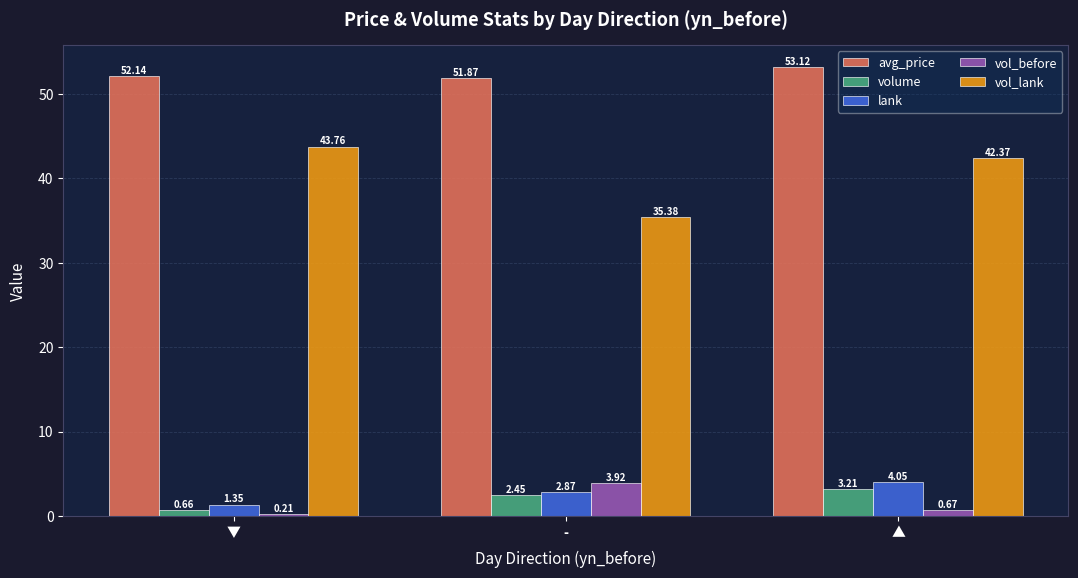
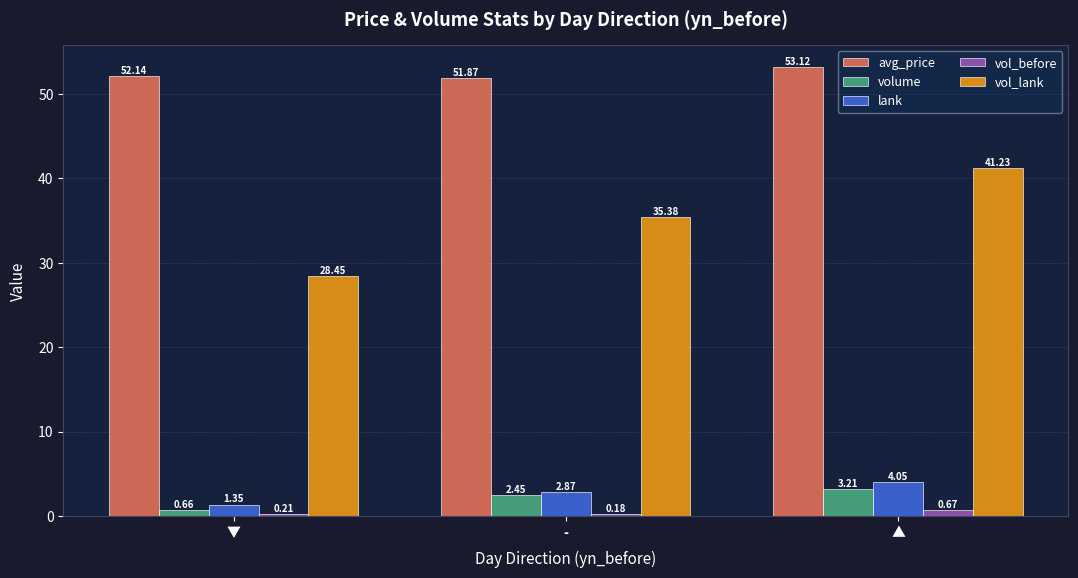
  {
    "avg_price": {
      "▼": 52.14,
      "-": 51.87,
      "▲": 53.12
    },
    "volume": {
      "▼": 0.66,
      "-": 2.45,
      "▲": 3.21
    },
    "lank": {
      "▼": 1.35,
      "-": 2.87,
      "▲": 4.05
    },
    "vol_before": {
      "▼": 0.21,
-     "-": 3.92,
+     "-": 0.18,
      "▲": 0.67
    },
    "vol_lank": {
-     "▼": 43.76,
+     "▼": 28.45,
      "-": 35.38,
-     "▲": 42.37
+     "▲": 41.23
    }
  }
